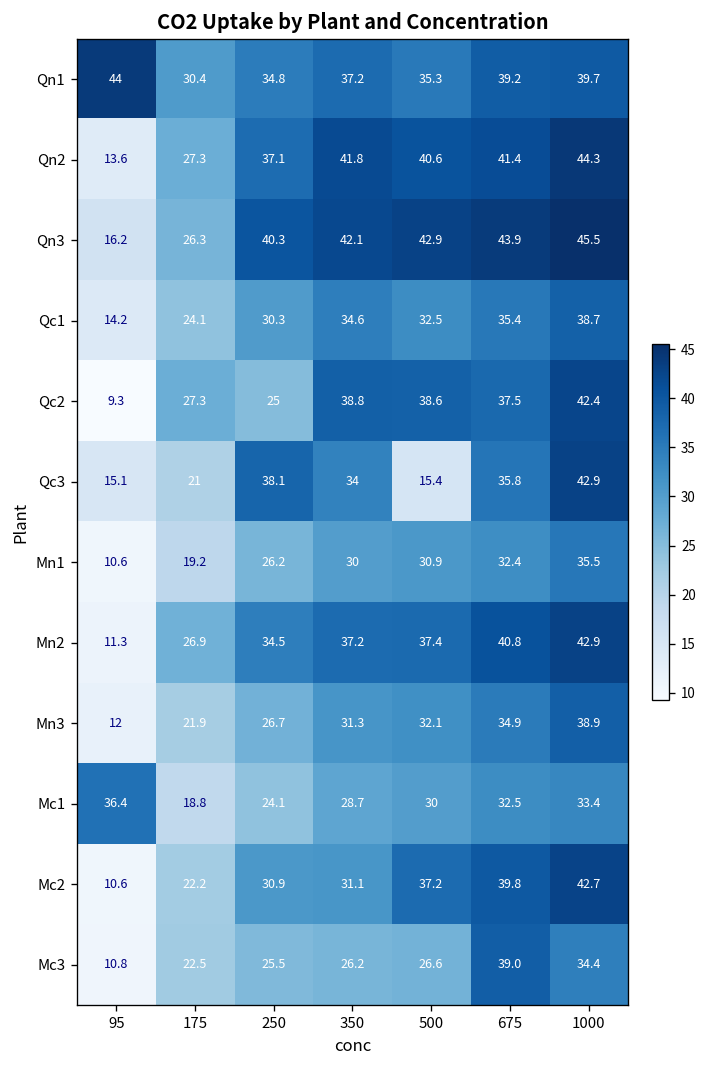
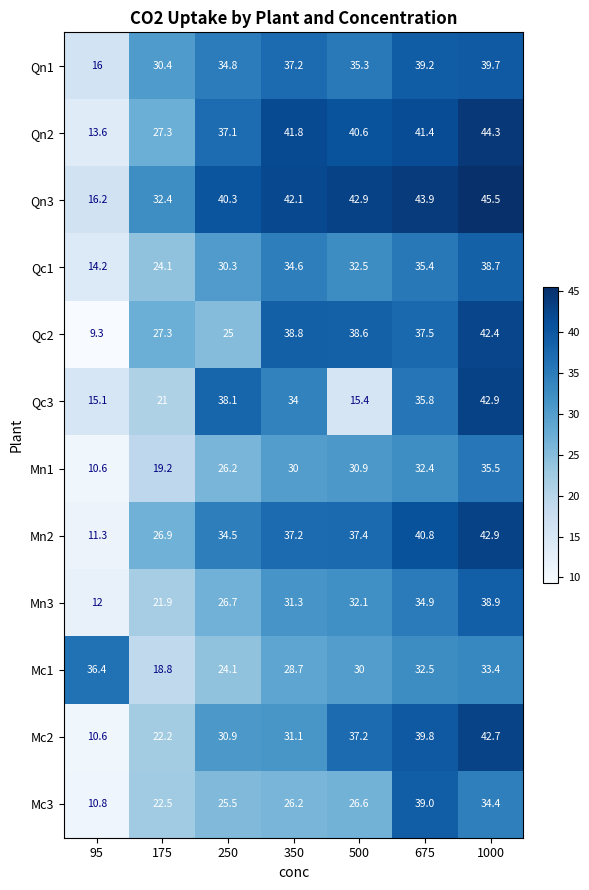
  {
    "Qn1": {
-     "95": 44,
+     "95": 16,
      "175": 30.4,
      "250": 34.8,
      "350": 37.2,
      "500": 35.3,
      "675": 39.2,
      "1000": 39.7
    },
    "Qn2": {
      "95": 13.6,
      "175": 27.3,
      "250": 37.1,
      "350": 41.8,
      "500": 40.6,
      "675": 41.4,
      "1000": 44.3
    },
    "Qn3": {
      "95": 16.2,
-     "175": 26.3,
+     "175": 32.4,
      "250": 40.3,
      "350": 42.1,
      "500": 42.9,
      "675": 43.9,
      "1000": 45.5
    },
    "Qc1": {
      "95": 14.2,
      "175": 24.1,
      "250": 30.3,
      "350": 34.6,
      "500": 32.5,
      "675": 35.4,
      "1000": 38.7
    },
    "Qc2": {
      "95": 9.3,
      "175": 27.3,
      "250": 25,
      "350": 38.8,
      "500": 38.6,
      "675": 37.5,
      "1000": 42.4
    },
    "Qc3": {
      "95": 15.1,
      "175": 21,
      "250": 38.1,
      "350": 34,
      "500": 15.4,
      "675": 35.8,
      "1000": 42.9
    },
    "Mn1": {
      "95": 10.6,
      "175": 19.2,
      "250": 26.2,
      "350": 30,
      "500": 30.9,
      "675": 32.4,
      "1000": 35.5
    },
    "Mn2": {
      "95": 11.3,
      "175": 26.9,
      "250": 34.5,
      "350": 37.2,
      "500": 37.4,
      "675": 40.8,
      "1000": 42.9
    },
    "Mn3": {
      "95": 12,
      "175": 21.9,
      "250": 26.7,
      "350": 31.3,
      "500": 32.1,
      "675": 34.9,
      "1000": 38.9
    },
    "Mc1": {
      "95": 36.4,
      "175": 18.8,
      "250": 24.1,
      "350": 28.7,
      "500": 30,
      "675": 32.5,
      "1000": 33.4
    },
    "Mc2": {
      "95": 10.6,
      "175": 22.2,
      "250": 30.9,
      "350": 31.1,
      "500": 37.2,
      "675": 39.8,
      "1000": 42.7
    },
    "Mc3": {
      "95": 10.8,
      "175": 22.5,
      "250": 25.5,
      "350": 26.2,
      "500": 26.6,
      "675": 39.0,
      "1000": 34.4
    }
  }
